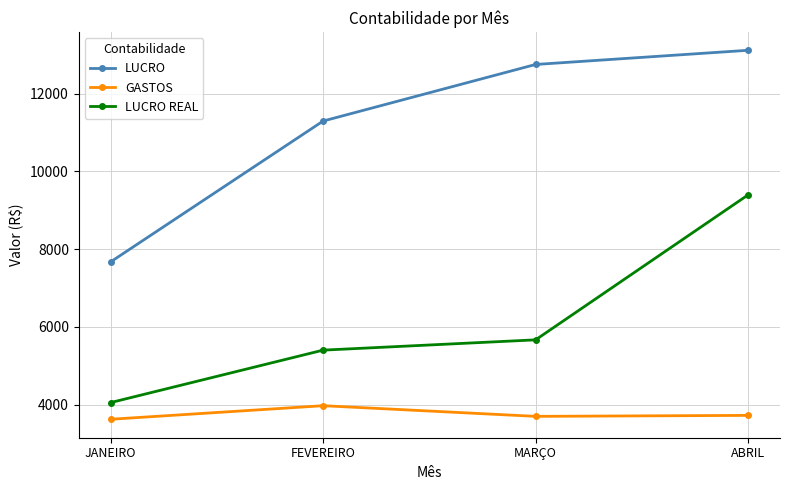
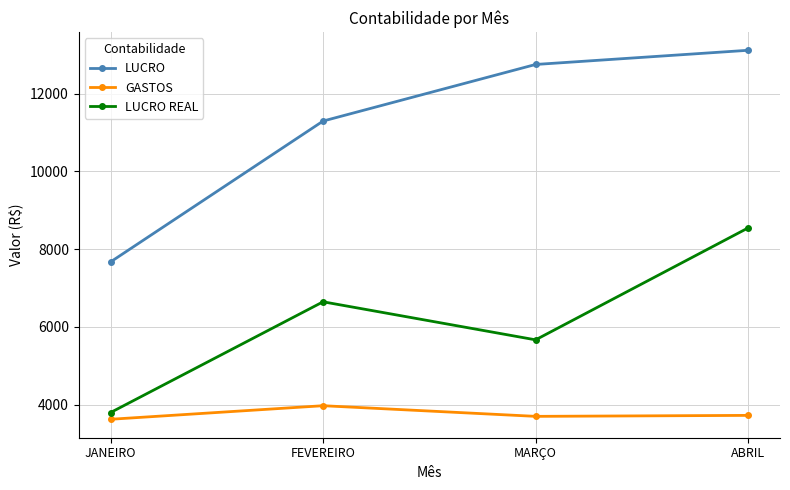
  {
    "LUCRO": {
      "JANEIRO": 7700,
      "FEVEREIRO": 11300,
      "MARÇO": 12800,
      "ABRIL": 13100
    },
    "GASTOS": {
      "JANEIRO": 3600,
      "FEVEREIRO": 4000,
      "MARÇO": 3700,
      "ABRIL": 3700
    },
    "LUCRO REAL": {
-     "JANEIRO": 4000,
-     "FEVEREIRO": 5400,
+     "JANEIRO": 3800,
+     "FEVEREIRO": 6600,
      "MARÇO": 5700,
-     "ABRIL": 9400
+     "ABRIL": 8500
    }
  }
